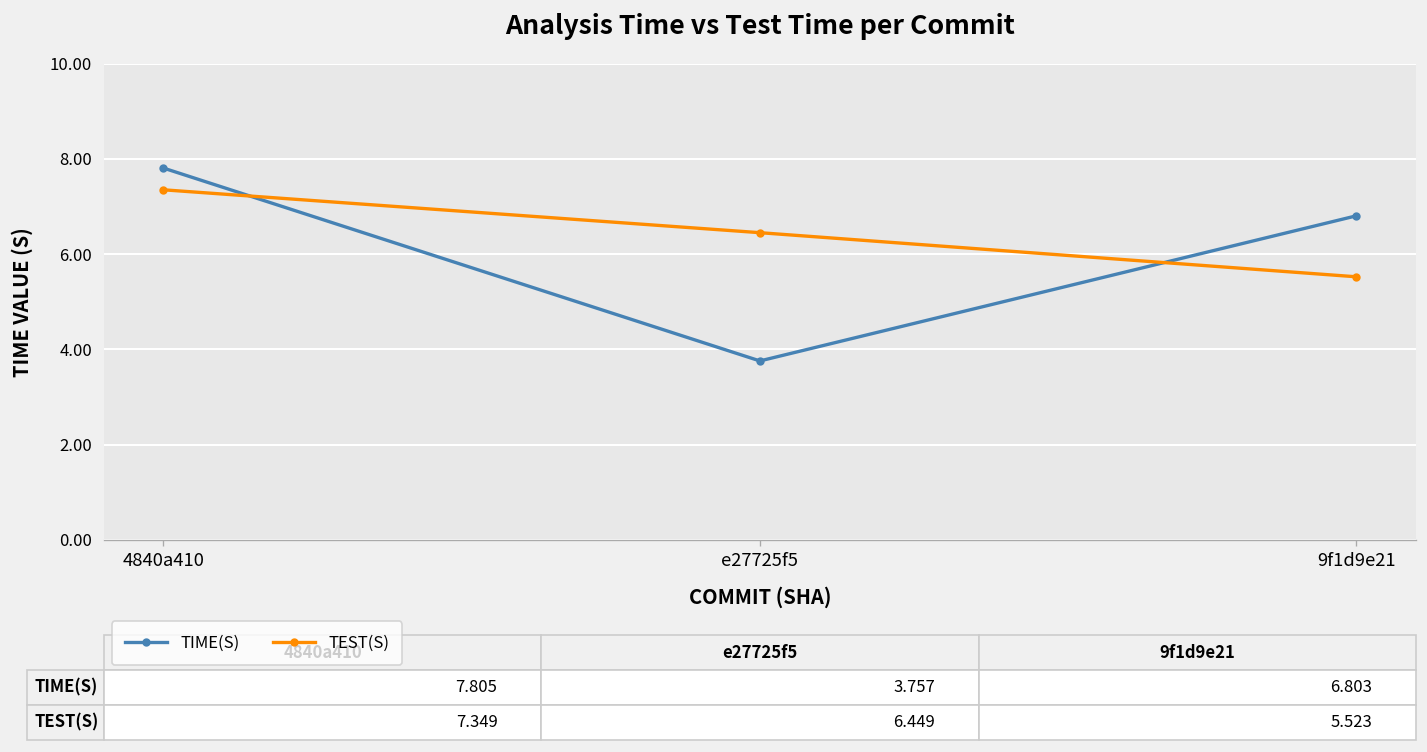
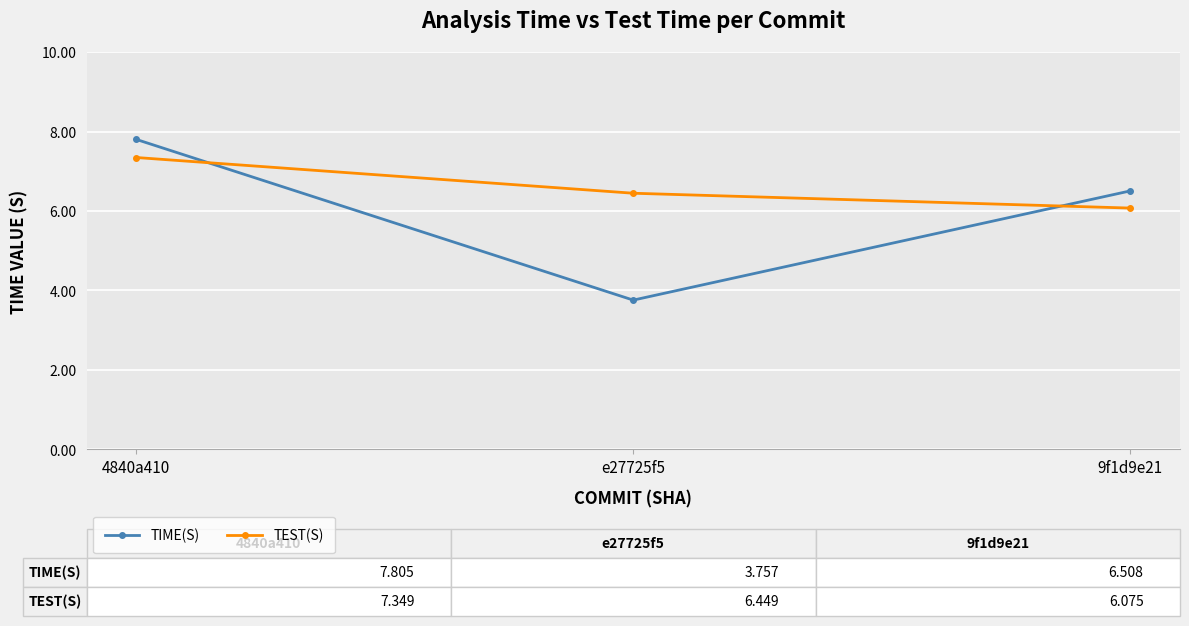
  {
    "TIME(S)": {
-     "9f1d9e21": 6.803
+     "9f1d9e21": 6.508
    },
    "TEST(S)": {
-     "9f1d9e21": 5.523
+     "9f1d9e21": 6.075
    }
  }
